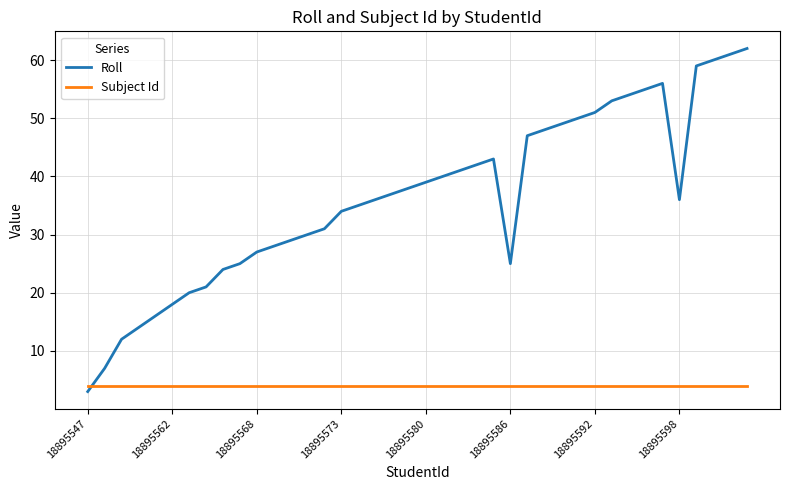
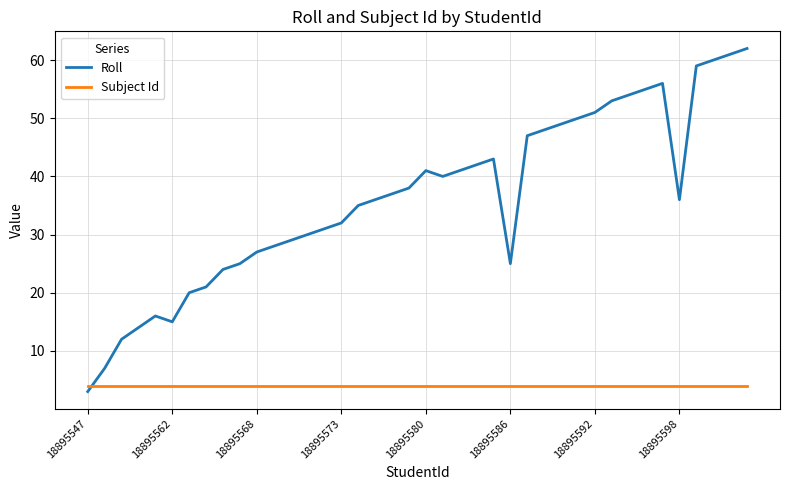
  {
    "Roll": {
      "18895547": 3,
-     "18895562": 18,
+     "18895562": 15,
      "18895568": 27,
-     "18895573": 34,
-     "18895580": 39,
+     "18895573": 32,
+     "18895580": 41,
      "18895586": 25,
      "18895592": 51,
      "18895598": 36
    },
    "Subject Id": {
      "18895547": 4,
      "18895562": 4,
      "18895568": 4,
      "18895573": 4,
      "18895580": 4,
      "18895586": 4,
      "18895592": 4,
      "18895598": 4
    }
  }
